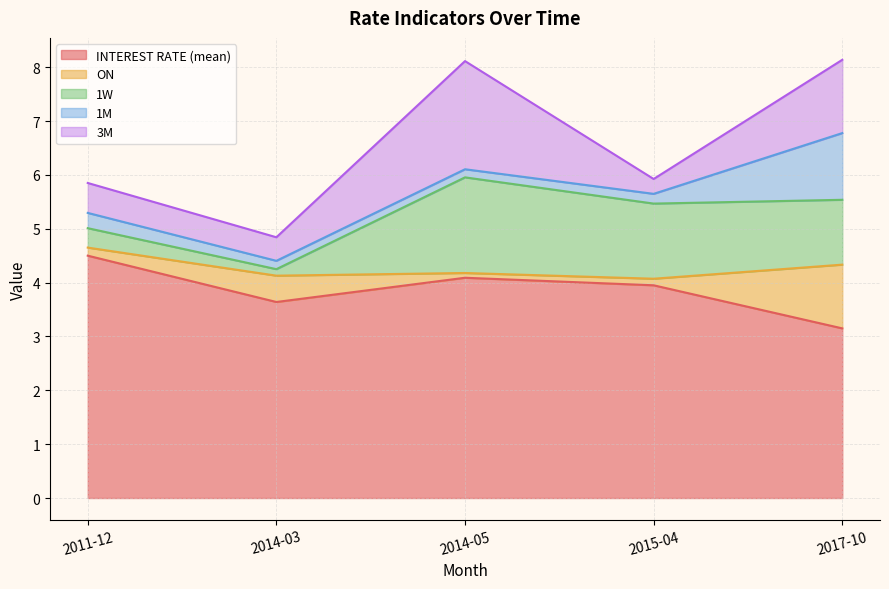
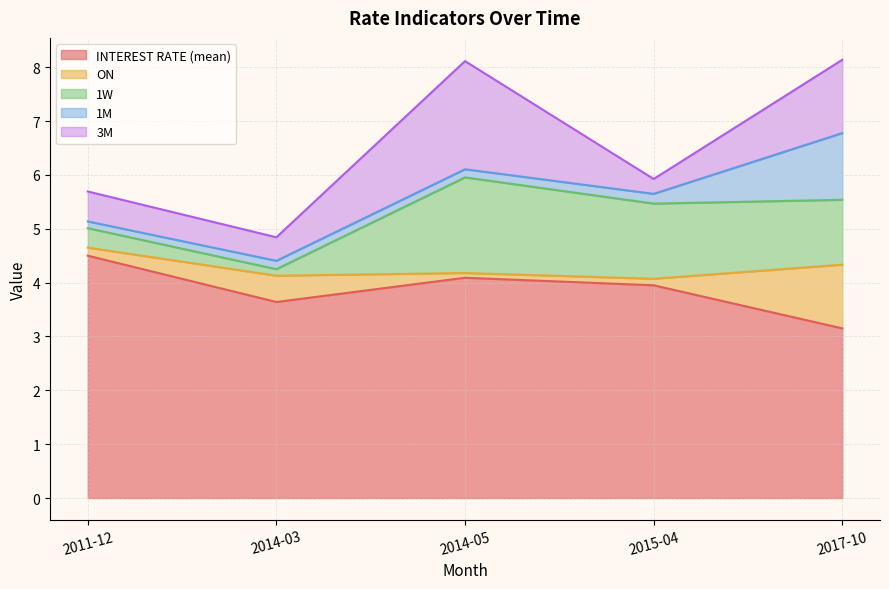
  {
    "INTEREST RATE (mean)": {
      "2011-12": 4.5,
      "2014-03": 3.6,
      "2014-05": 4.1,
      "2015-04": 4.0,
      "2017-10": 3.2
    },
    "ON": {
      "2011-12": 0.1,
      "2014-03": 0.5,
      "2014-05": 0.1,
      "2015-04": 0.1,
      "2017-10": 1.2
    },
    "1W": {
      "2011-12": 0.4,
      "2014-03": 0.1,
      "2014-05": 1.8,
      "2015-04": 1.4,
      "2017-10": 1.2
    },
    "1M": {
-     "2011-12": 0.3,
+     "2011-12": 0.1,
      "2014-03": 0.2,
      "2014-05": 0.2,
      "2015-04": 0.2,
      "2017-10": 1.2
    },
    "3M": {
      "2011-12": 0.6,
      "2014-03": 0.4,
      "2014-05": 2.0,
      "2015-04": 0.3,
      "2017-10": 1.4
    }
  }
